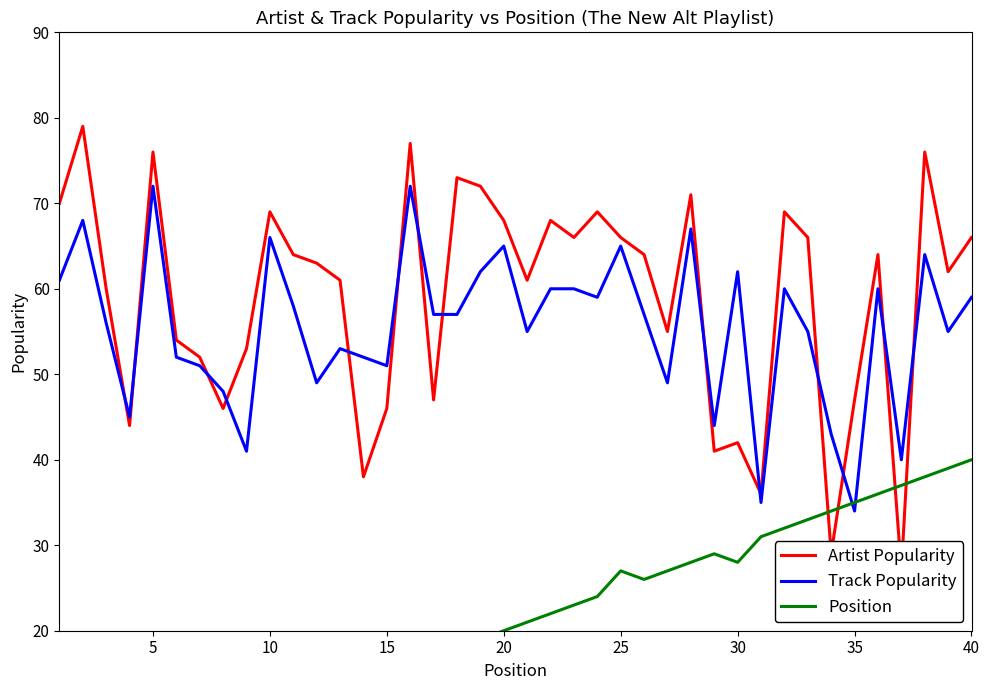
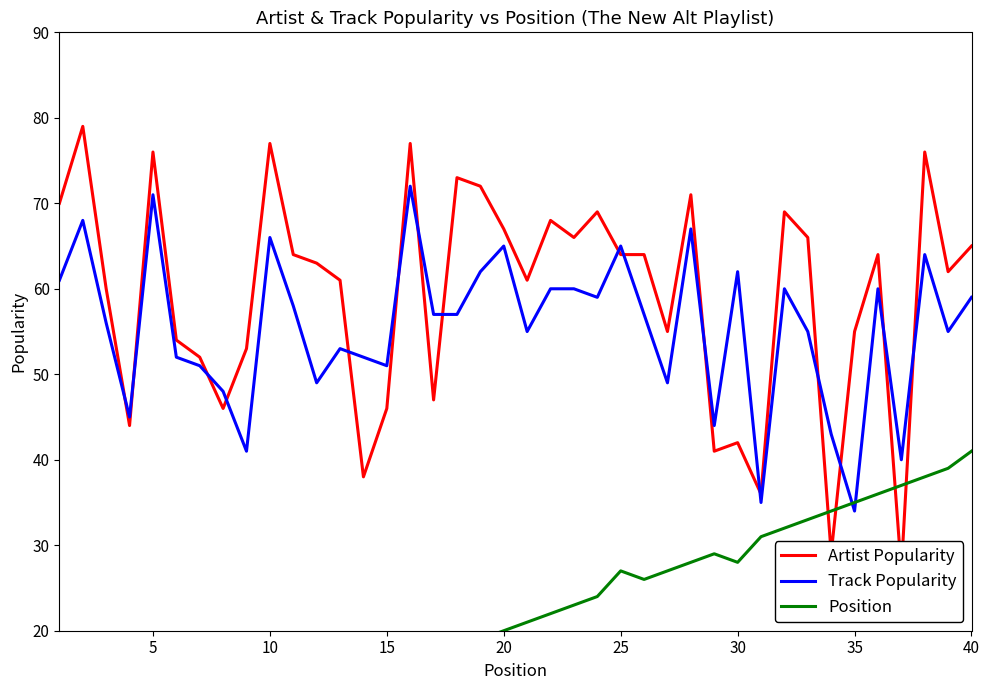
  {
    "Artist Popularity": {
      "5": 76,
-     "10": 69,
+     "10": 77,
      "15": 46,
-     "20": 68,
-     "25": 66,
+     "20": 67,
+     "25": 64,
      "30": 42,
-     "35": 47,
-     "40": 66
+     "35": 55,
+     "40": 65
    },
    "Track Popularity": {
-     "5": 72,
+     "5": 71,
      "10": 66,
      "15": 51,
      "20": 65,
      "25": 65,
      "30": 62,
      "35": 34,
      "40": 59
    },
    "Position": {
      "20": 20,
      "25": 27,
      "30": 28,
      "35": 35,
-     "40": 40
+     "40": 41
    }
  }
